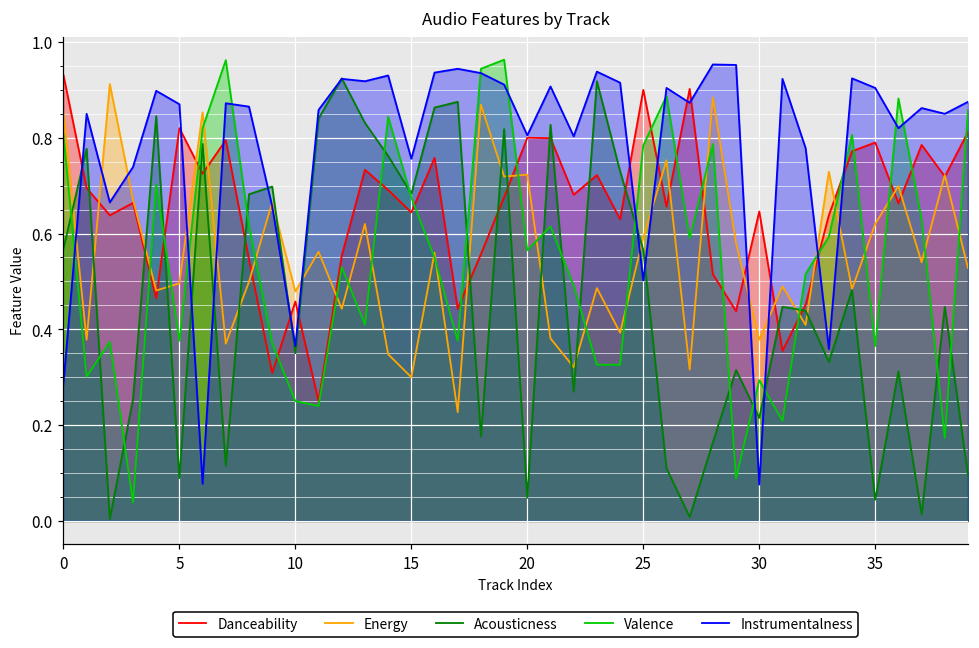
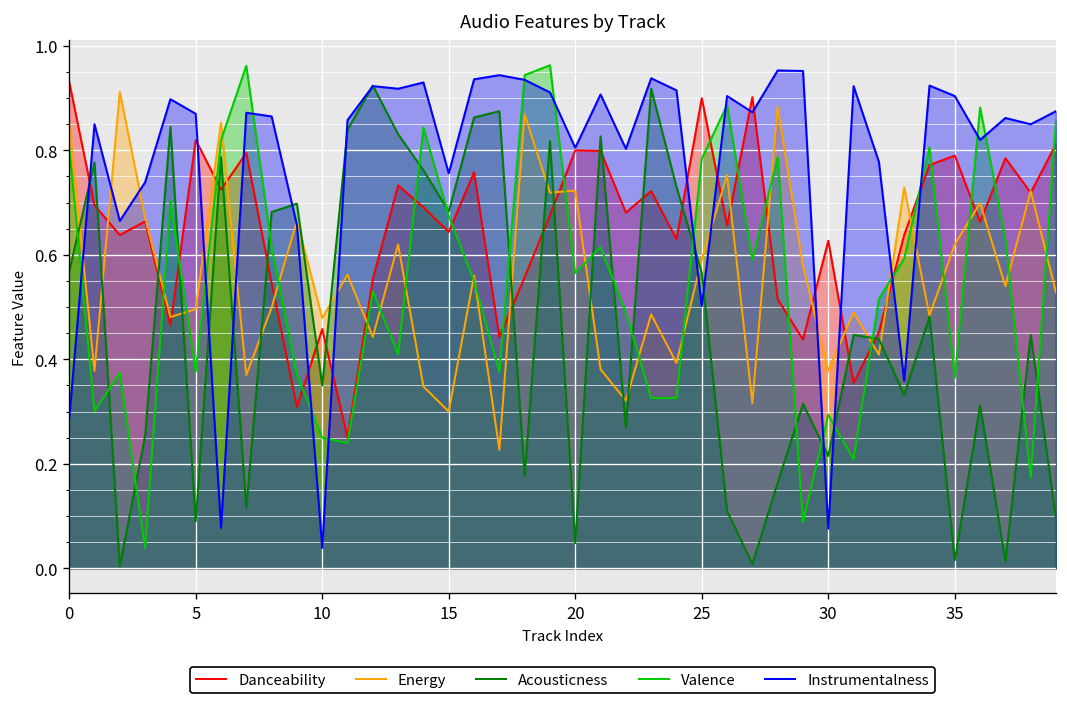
  {
    "Danceability": {
      "0": 0.93,
      "5": 0.82,
      "10": 0.46,
      "15": 0.64,
      "25": 0.90,
-     "30": 0.65,
+     "30": 0.63,
      "35": 0.79
    },
    "Energy": {
      "0": 0.85,
      "5": 0.50,
      "10": 0.48,
      "15": 0.30,
      "20": 0.72,
      "25": 0.59,
      "30": 0.38,
      "35": 0.62
    },
    "Acousticness": {
      "0": 0.57,
      "5": 0.09,
      "10": 0.35,
      "15": 0.68,
      "20": 0.05,
      "25": 0.57,
      "30": 0.22,
-     "35": 0.04
+     "35": 0.02
    },
    "Valence": {
      "0": 0.81,
      "5": 0.38,
      "10": 0.25,
      "15": 0.68,
      "20": 0.57,
      "25": 0.78,
      "30": 0.29,
      "35": 0.37
    },
    "Instrumentalness": {
      "0": 0.29,
      "5": 0.87,
-     "10": 0.37,
+     "10": 0.04,
      "15": 0.76,
      "25": 0.50,
      "30": 0.08,
      "35": 0.90
    }
  }
